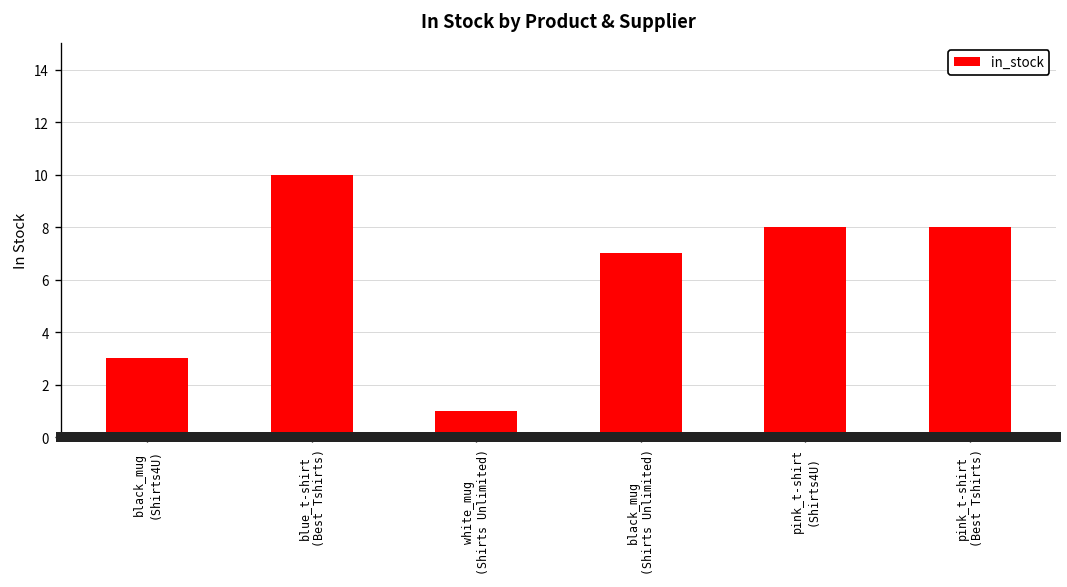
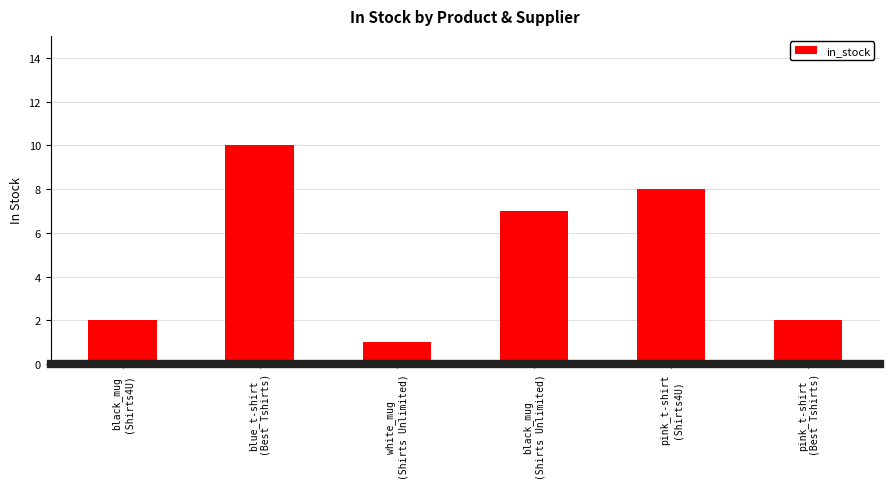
  {
-   "black_mug (Shirts4U)": 3,
+   "black_mug (Shirts4U)": 2,
    "blue_t-shirt (Best Tshirts)": 10,
    "white_mug (Shirts Unlimited)": 1,
    "black_mug (Shirts Unlimited)": 7,
    "pink_t-shirt (Shirts4U)": 8,
-   "pink_t-shirt (Best Tshirts)": 8
+   "pink_t-shirt (Best Tshirts)": 2
  }
